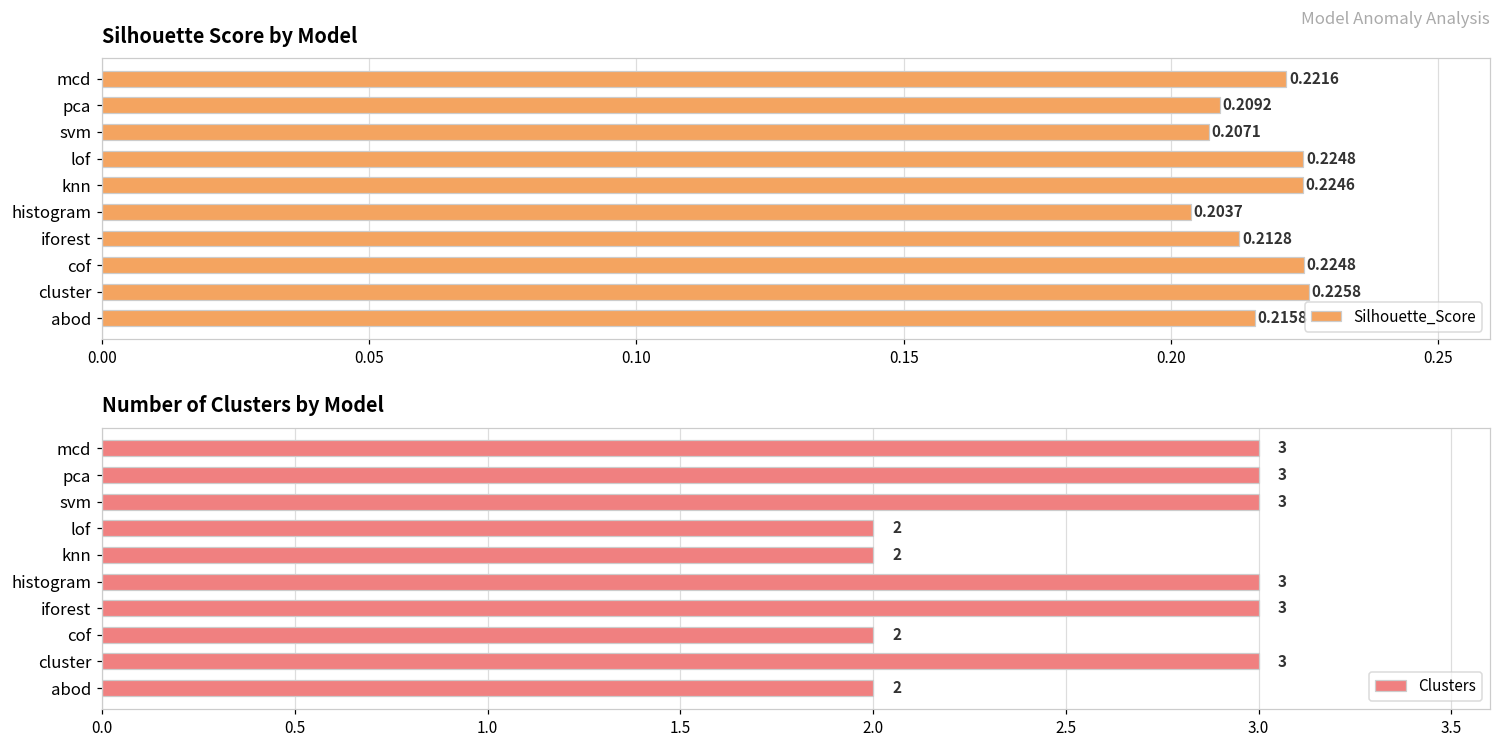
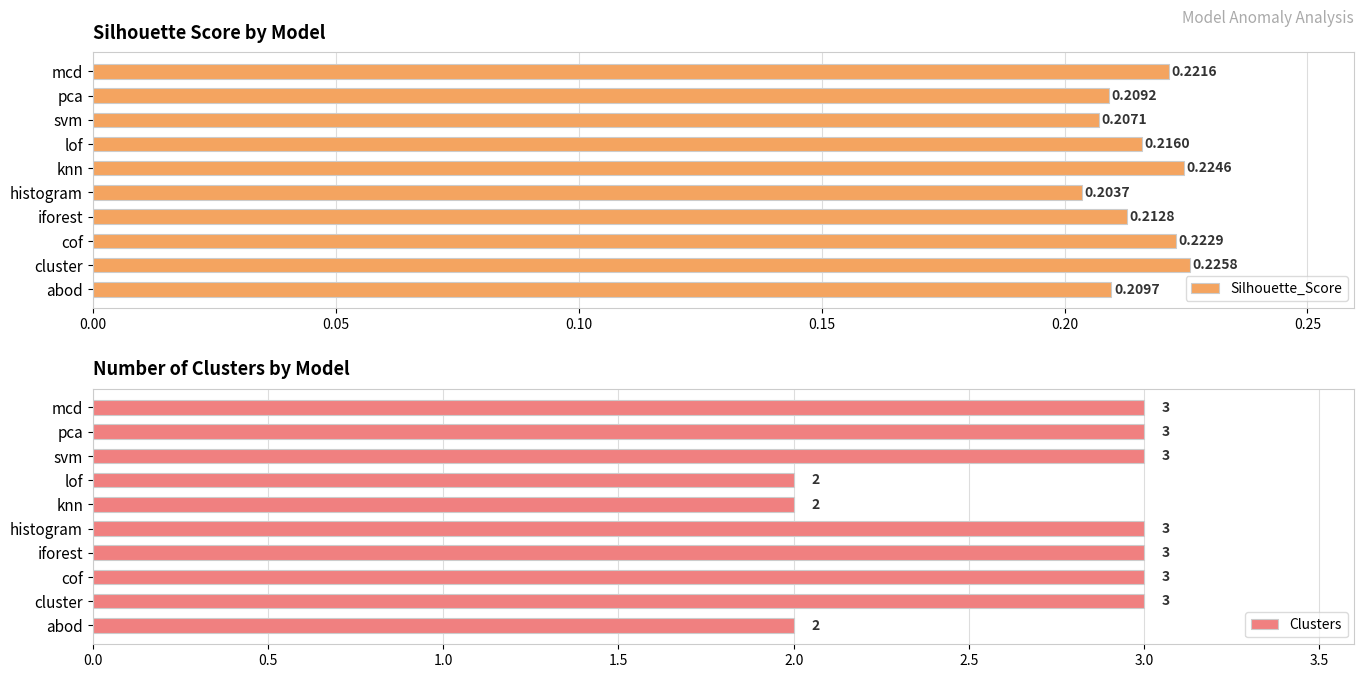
  {
    "Silhouette Score by Model": {
      "mcd": 0.2216,
      "pca": 0.2092,
      "svm": 0.2071,
-     "lof": 0.2248,
+     "lof": 0.2160,
      "knn": 0.2246,
      "histogram": 0.2037,
      "iforest": 0.2128,
-     "cof": 0.2248,
+     "cof": 0.2229,
      "cluster": 0.2258,
-     "abod": 0.2158
+     "abod": 0.2097
    },
    "Number of Clusters by Model": {
      "mcd": 3,
      "pca": 3,
      "svm": 3,
      "lof": 2,
      "knn": 2,
      "histogram": 3,
      "iforest": 3,
-     "cof": 2,
+     "cof": 3,
      "cluster": 3,
      "abod": 2
    }
  }
